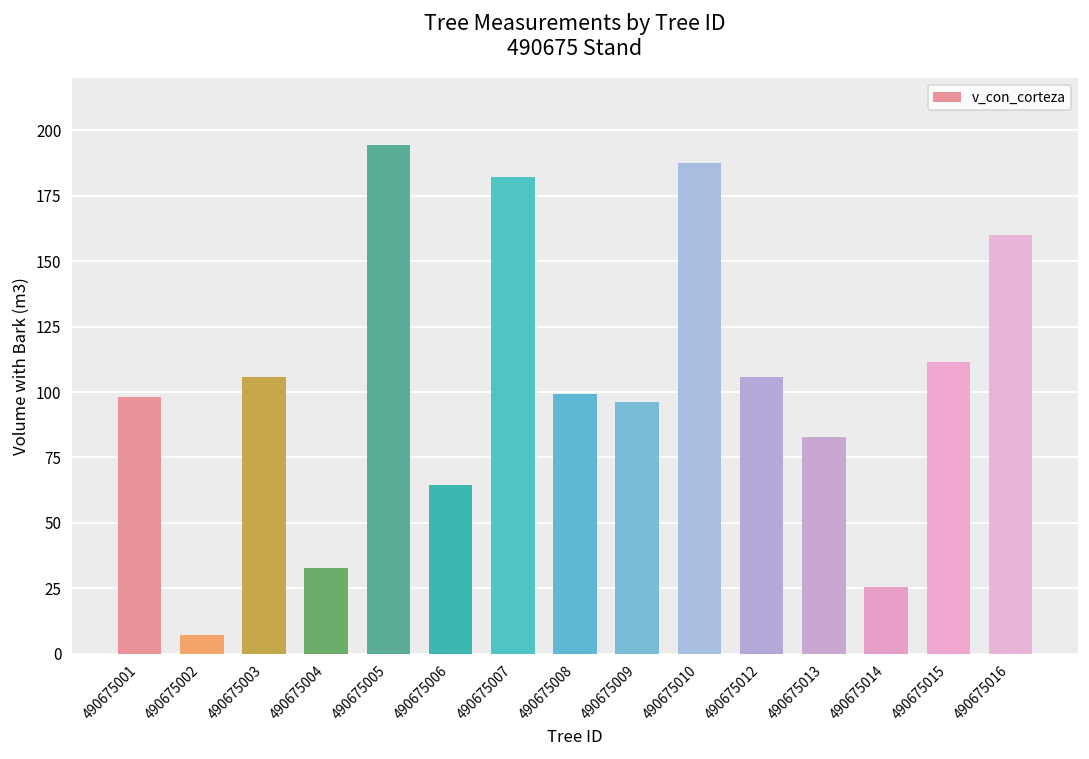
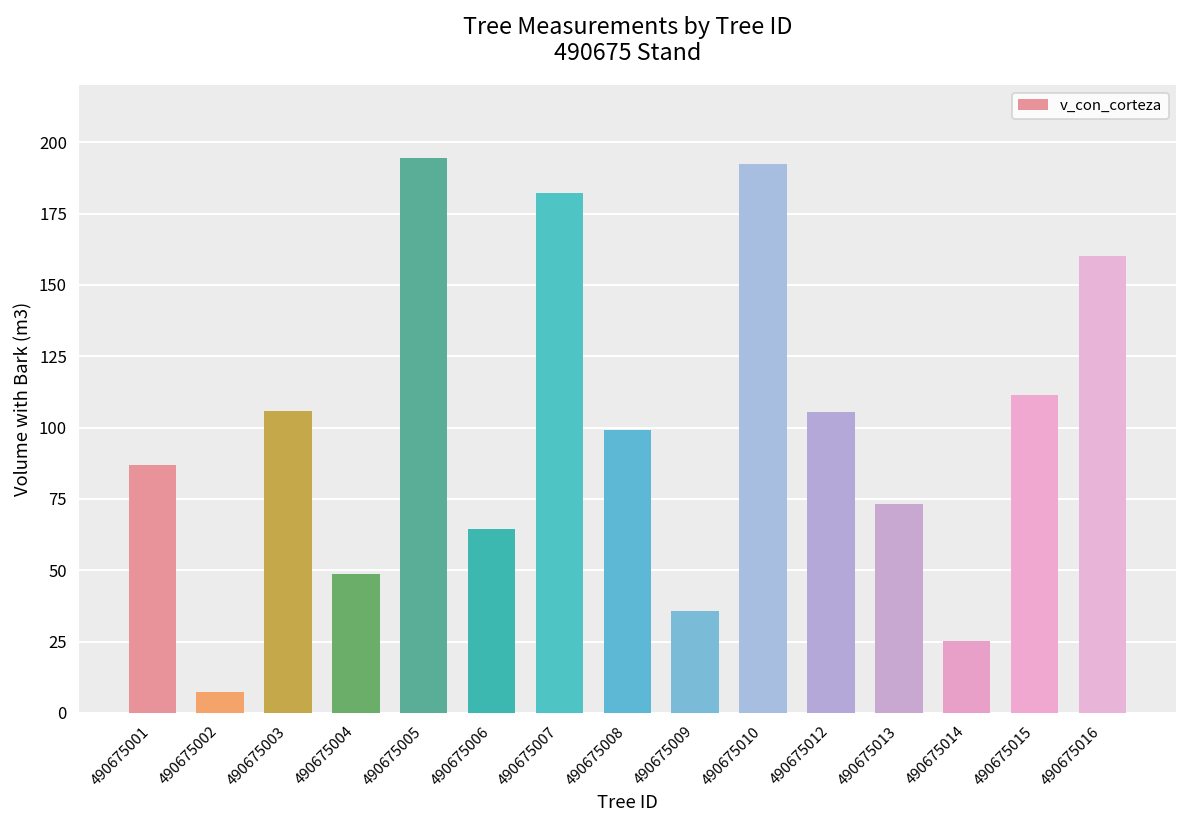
  {
-   "490675001": 98,
+   "490675001": 87,
    "490675002": 7,
    "490675003": 106,
-   "490675004": 33,
+   "490675004": 49,
    "490675005": 194,
    "490675006": 65,
    "490675007": 182,
    "490675008": 99,
-   "490675009": 96,
-   "490675010": 188,
+   "490675009": 36,
+   "490675010": 192,
    "490675012": 106,
-   "490675013": 83,
+   "490675013": 73,
    "490675014": 25,
    "490675015": 112,
    "490675016": 160
  }
